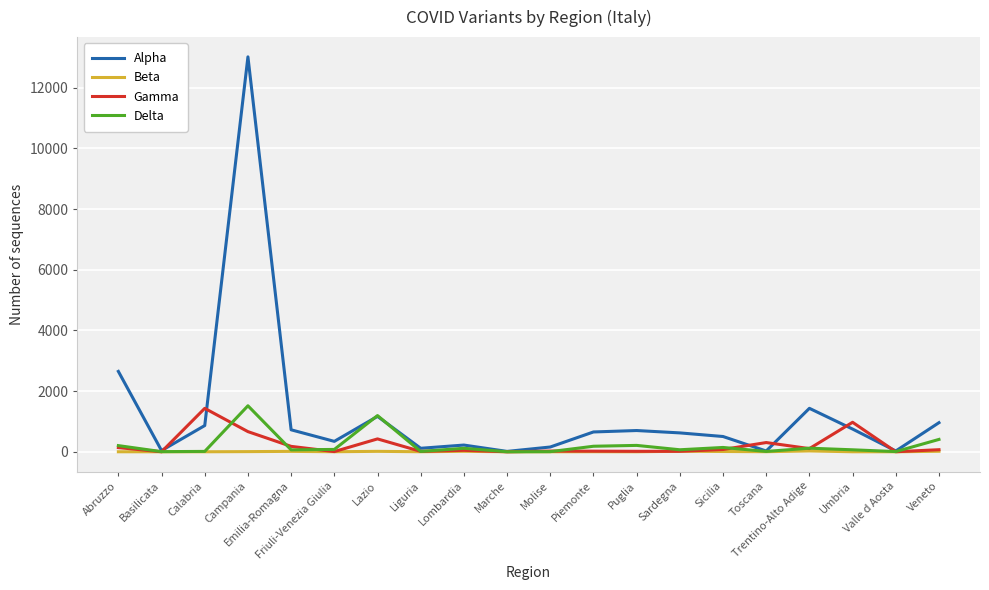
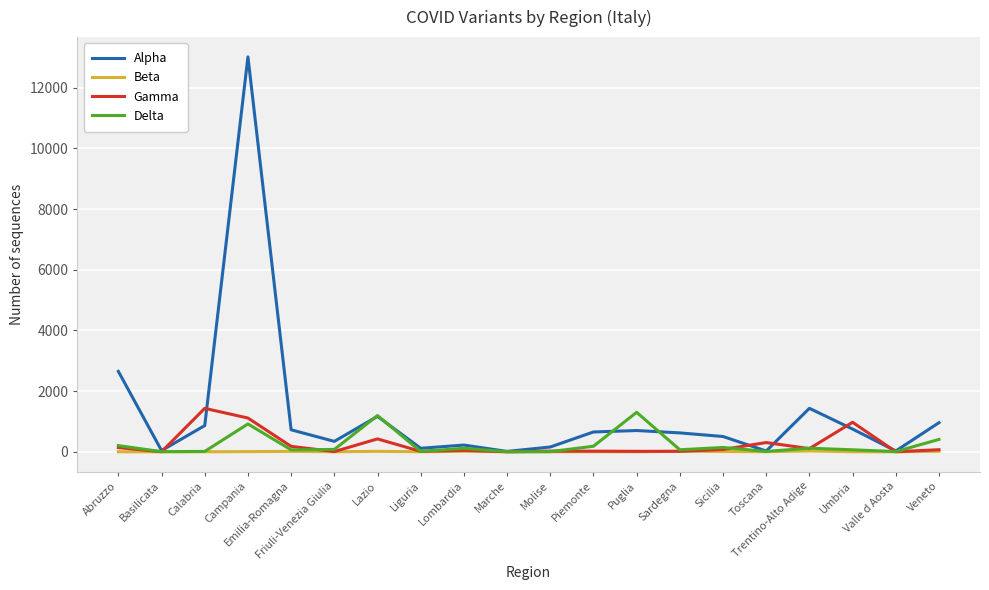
  {
    "Alpha": {
      "Abruzzo": 2600,
      "Calabria": 900,
      "Campania": 13000,
      "Emilia-Romagna": 700,
      "Friuli-Venezia Giulia": 300,
      "Liguria": 100,
      "Lombardia": 200,
      "Molise": 200,
      "Piemonte": 700,
      "Puglia": 700,
      "Sardegna": 600,
      "Sicilia": 500,
      "Trentino-Alto Adige": 1400,
      "Umbria": 700,
      "Veneto": 1000
    },
    "Beta": {
      "Abruzzo": 0,
      "Campania": 0,
      "Lazio": 0
    },
    "Gamma": {
      "Calabria": 1400,
-     "Campania": 700,
+     "Campania": 1100,
      "Emilia-Romagna": 200,
      "Lazio": 400,
      "Toscana": 300,
      "Umbria": 1000
    },
    "Delta": {
-     "Campania": 1500,
+     "Campania": 900,
      "Piemonte": 200,
-     "Puglia": 200,
+     "Puglia": 1300,
      "Veneto": 400
    }
  }
